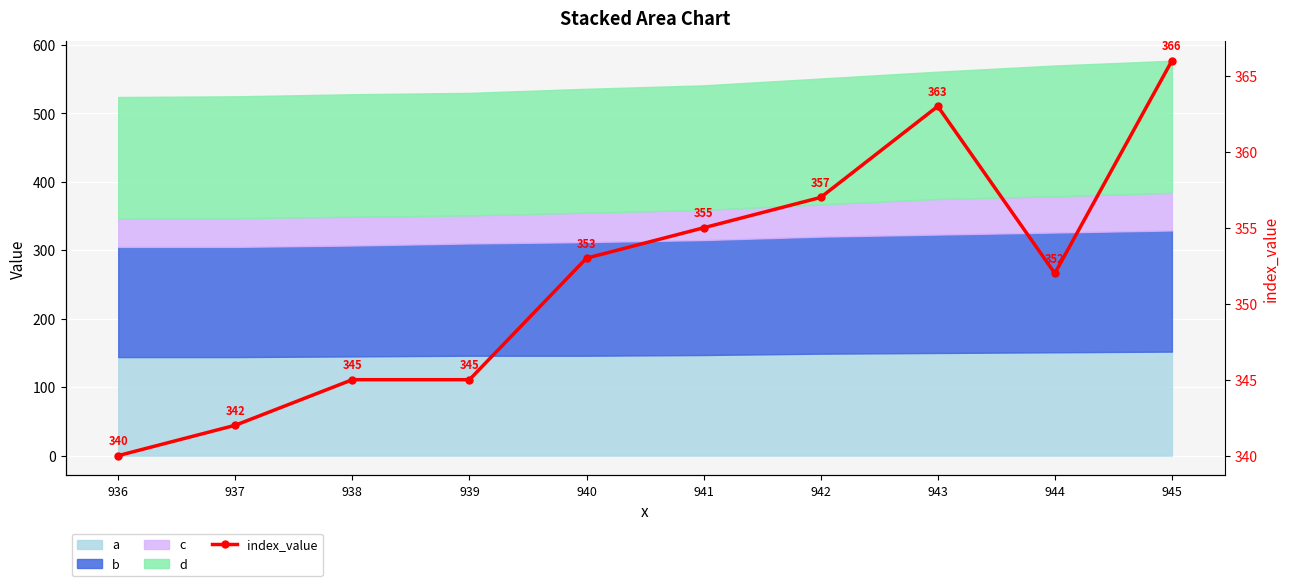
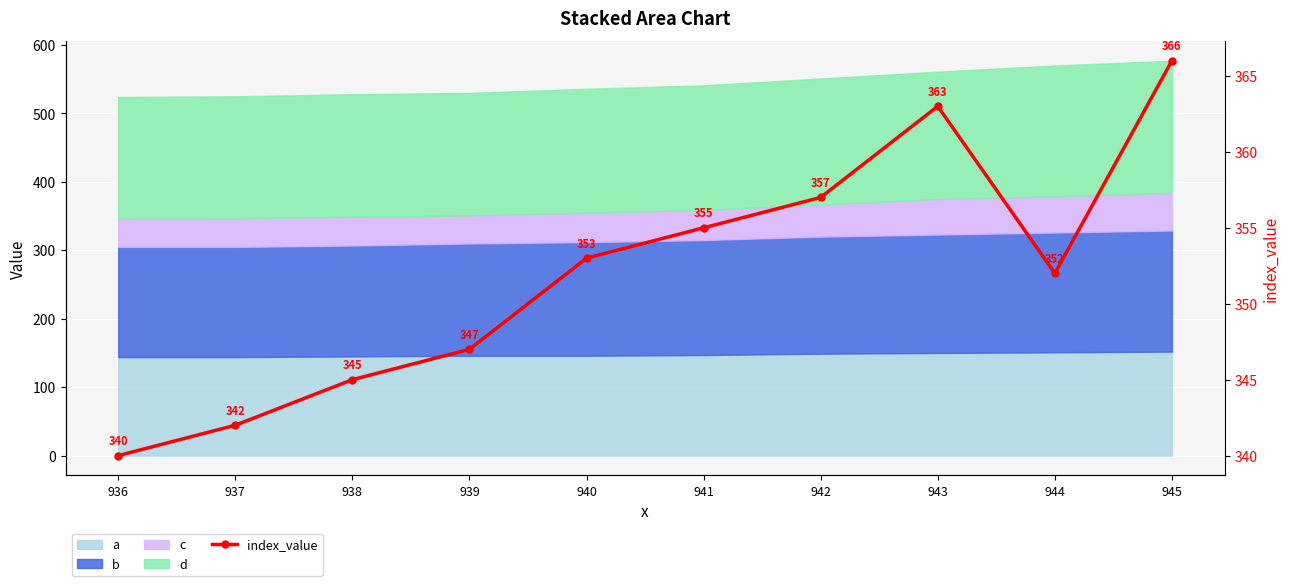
  {
    "index_value": {
      "936": 340,
      "937": 342,
      "938": 345,
-     "939": 345,
+     "939": 347,
      "940": 353,
      "941": 355,
      "942": 357,
      "943": 363,
      "944": 352,
      "945": 366
    }
  }
